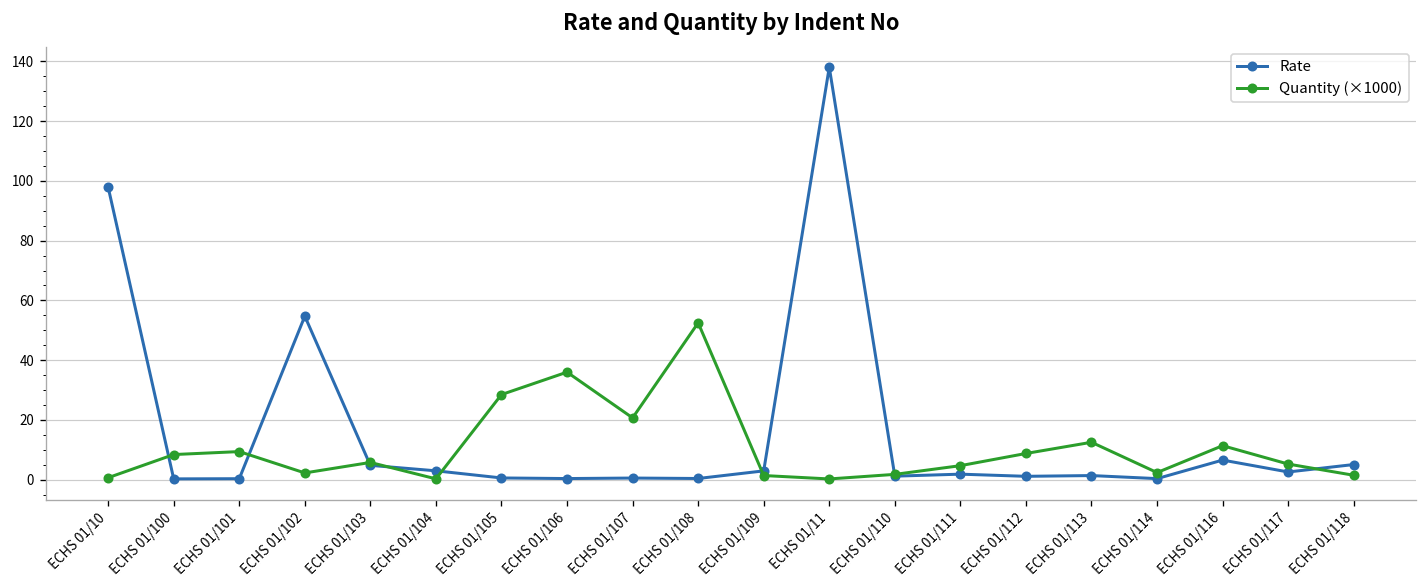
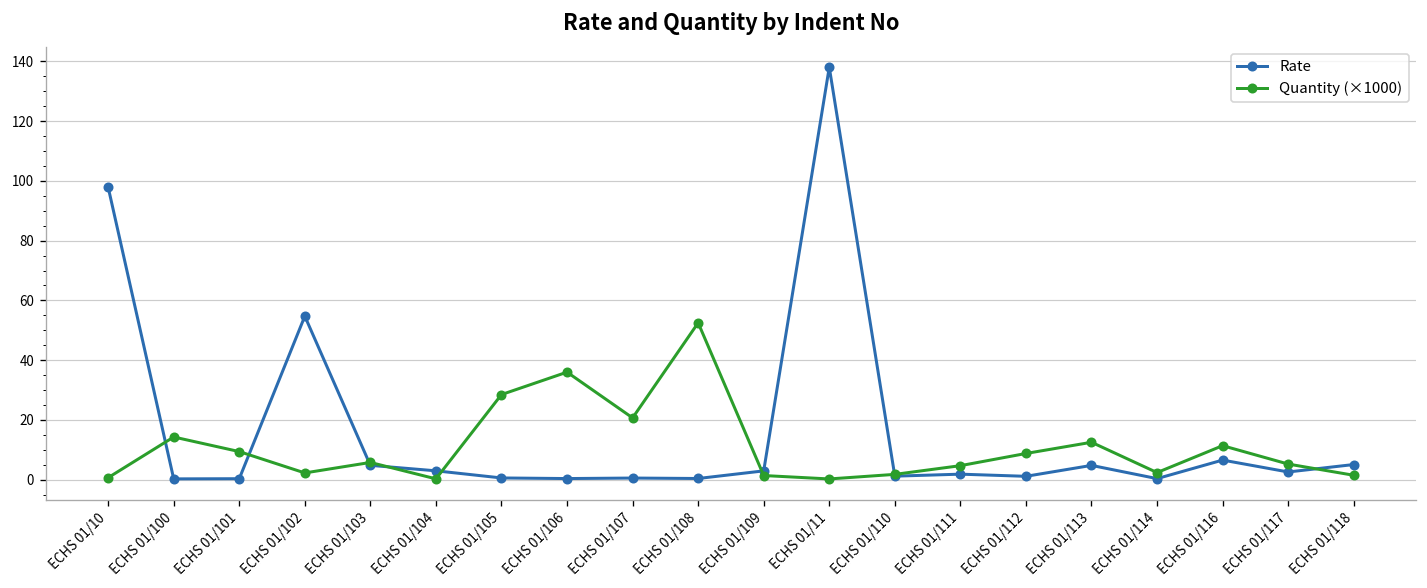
  {
    "Rate": {
      "ECHS 01/10": 98,
      "ECHS 01/100": 0,
      "ECHS 01/101": 0,
      "ECHS 01/102": 55,
      "ECHS 01/104": 3,
      "ECHS 01/105": 1,
      "ECHS 01/106": 0,
      "ECHS 01/107": 1,
      "ECHS 01/108": 0,
      "ECHS 01/109": 3,
      "ECHS 01/11": 138,
      "ECHS 01/111": 2,
      "ECHS 01/112": 1,
-     "ECHS 01/113": 1,
+     "ECHS 01/113": 5,
      "ECHS 01/114": 0,
      "ECHS 01/116": 7,
      "ECHS 01/117": 3,
      "ECHS 01/118": 5
    },
    "Quantity (×1000)": {
      "ECHS 01/10": 1,
-     "ECHS 01/100": 8,
+     "ECHS 01/100": 14,
      "ECHS 01/101": 9,
      "ECHS 01/102": 2,
      "ECHS 01/104": 0,
      "ECHS 01/105": 29,
      "ECHS 01/106": 36,
      "ECHS 01/107": 21,
      "ECHS 01/108": 53,
      "ECHS 01/109": 1,
      "ECHS 01/11": 0,
      "ECHS 01/111": 5,
      "ECHS 01/112": 9,
      "ECHS 01/113": 13,
      "ECHS 01/114": 2,
      "ECHS 01/116": 11,
      "ECHS 01/117": 5,
      "ECHS 01/118": 2
    }
  }
